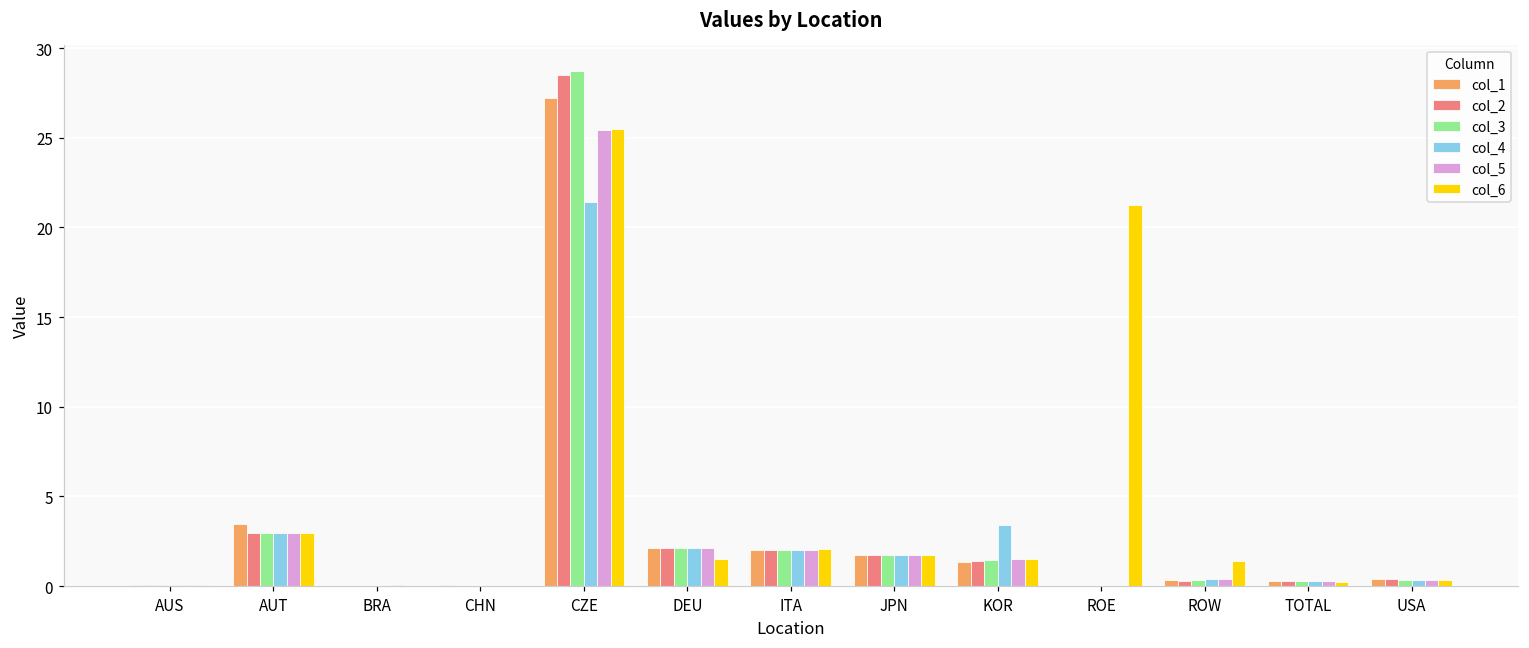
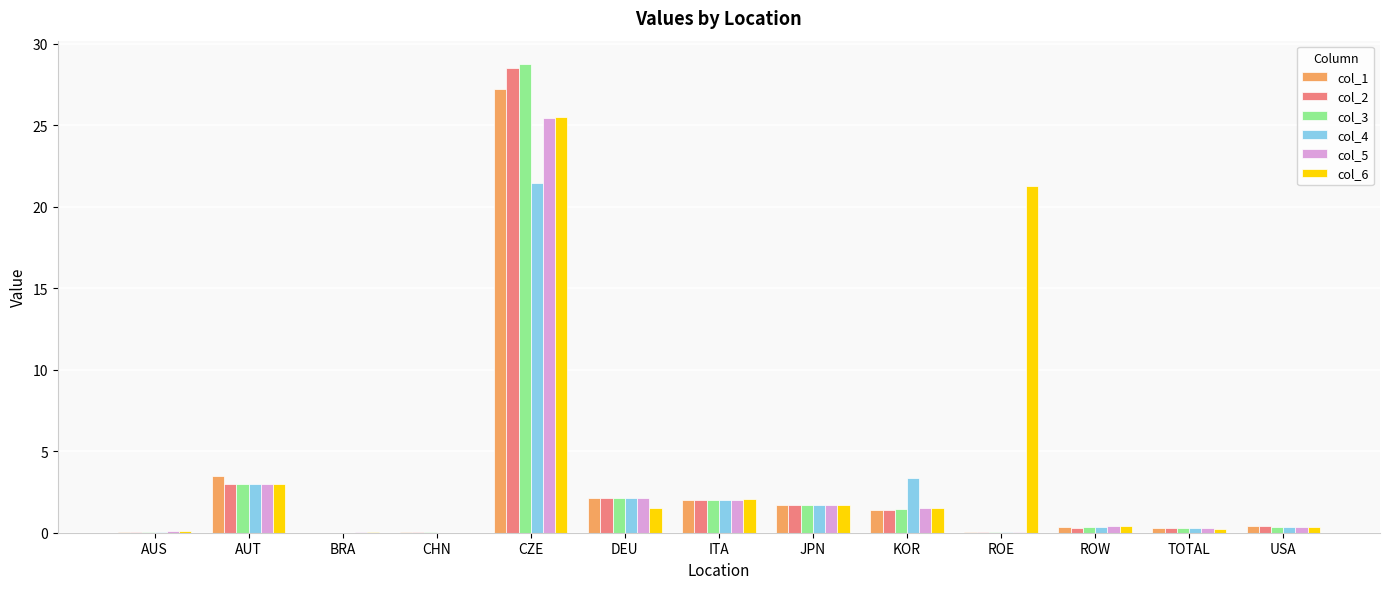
  {
    "col_3": {
      "AUT": 3.0,
      "BRA": 0.0,
      "CZE": 28.7,
      "DEU": 2.1,
      "ITA": 2.0,
      "JPN": 1.7,
      "KOR": 1.5,
      "ROW": 0.3,
      "TOTAL": 0.3,
      "USA": 0.4
    },
    "col_4": {
      "AUT": 3.0,
      "CZE": 21.4,
      "DEU": 2.1,
      "ITA": 2.0,
      "JPN": 1.7,
      "KOR": 3.4,
      "ROW": 0.4,
      "TOTAL": 0.3,
      "USA": 0.4
    },
    "col_5": {
      "AUT": 3.0,
      "CZE": 25.4,
      "DEU": 2.1,
      "ITA": 2.0,
      "JPN": 1.7,
      "KOR": 1.5,
      "ROW": 0.4,
      "TOTAL": 0.3,
      "USA": 0.3
    },
    "col_6": {
      "AUT": 3.0,
      "CZE": 25.5,
      "DEU": 1.5,
      "ITA": 2.1,
      "JPN": 1.7,
      "KOR": 1.5,
      "ROE": 21.3,
-     "ROW": 1.4,
+     "ROW": 0.4,
      "TOTAL": 0.3,
      "USA": 0.3
    }
  }
